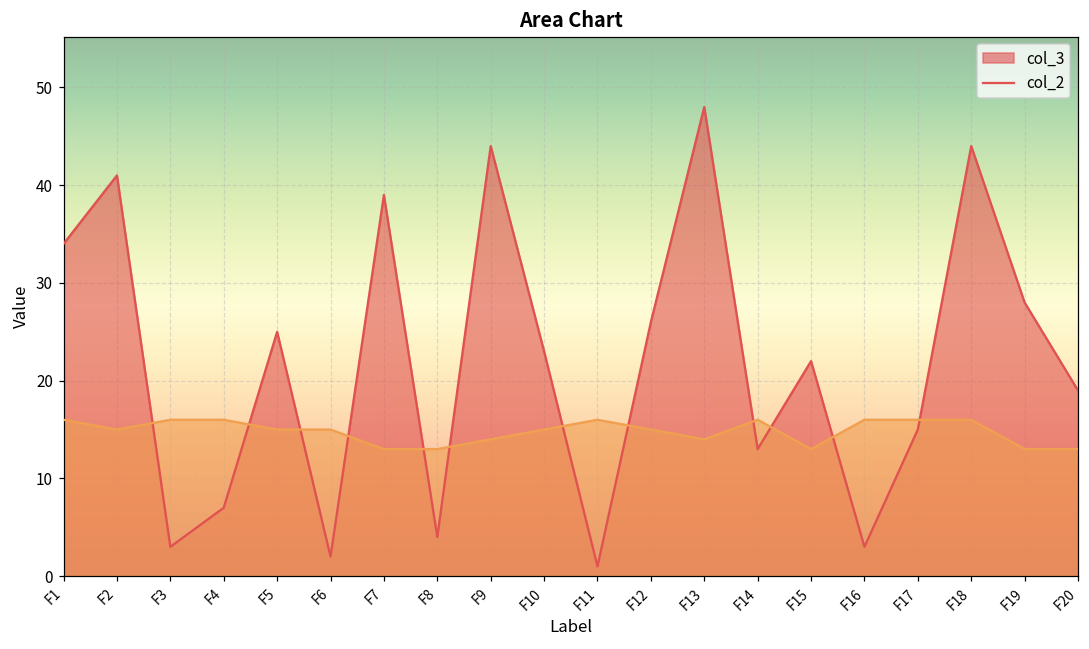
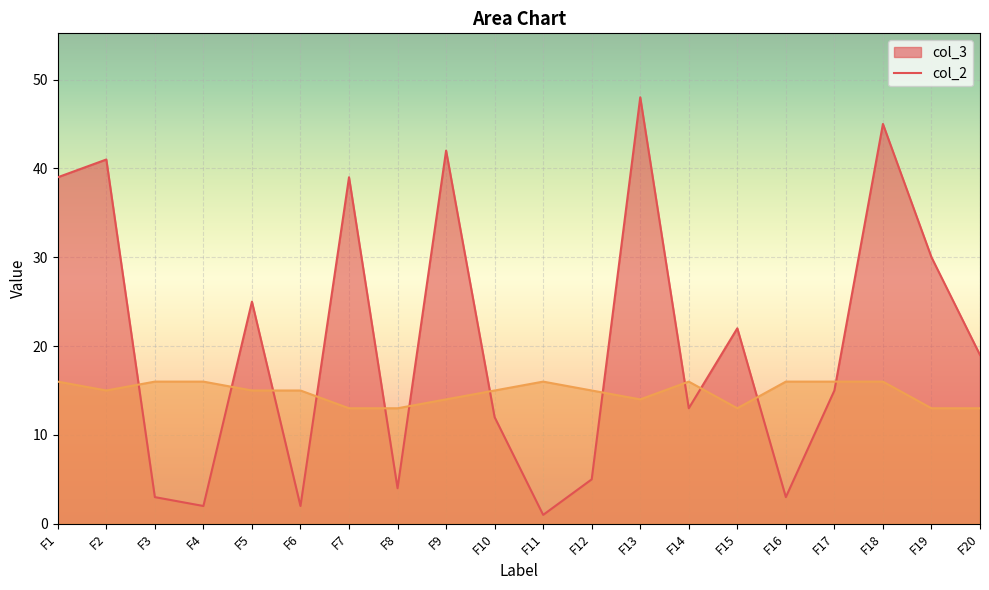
  {
    "col_3": {
-     "F1": 34,
+     "F1": 39,
      "F2": 41,
      "F3": 3,
-     "F4": 7,
+     "F4": 2,
      "F5": 25,
      "F6": 2,
      "F7": 39,
      "F8": 4,
-     "F9": 44,
-     "F10": 23,
+     "F9": 42,
+     "F10": 12,
      "F11": 1,
-     "F12": 26,
+     "F12": 5,
      "F13": 48,
      "F14": 13,
      "F15": 22,
      "F16": 3,
      "F17": 15,
-     "F18": 44,
-     "F19": 28,
+     "F18": 45,
+     "F19": 30,
      "F20": 19
    }
  }
